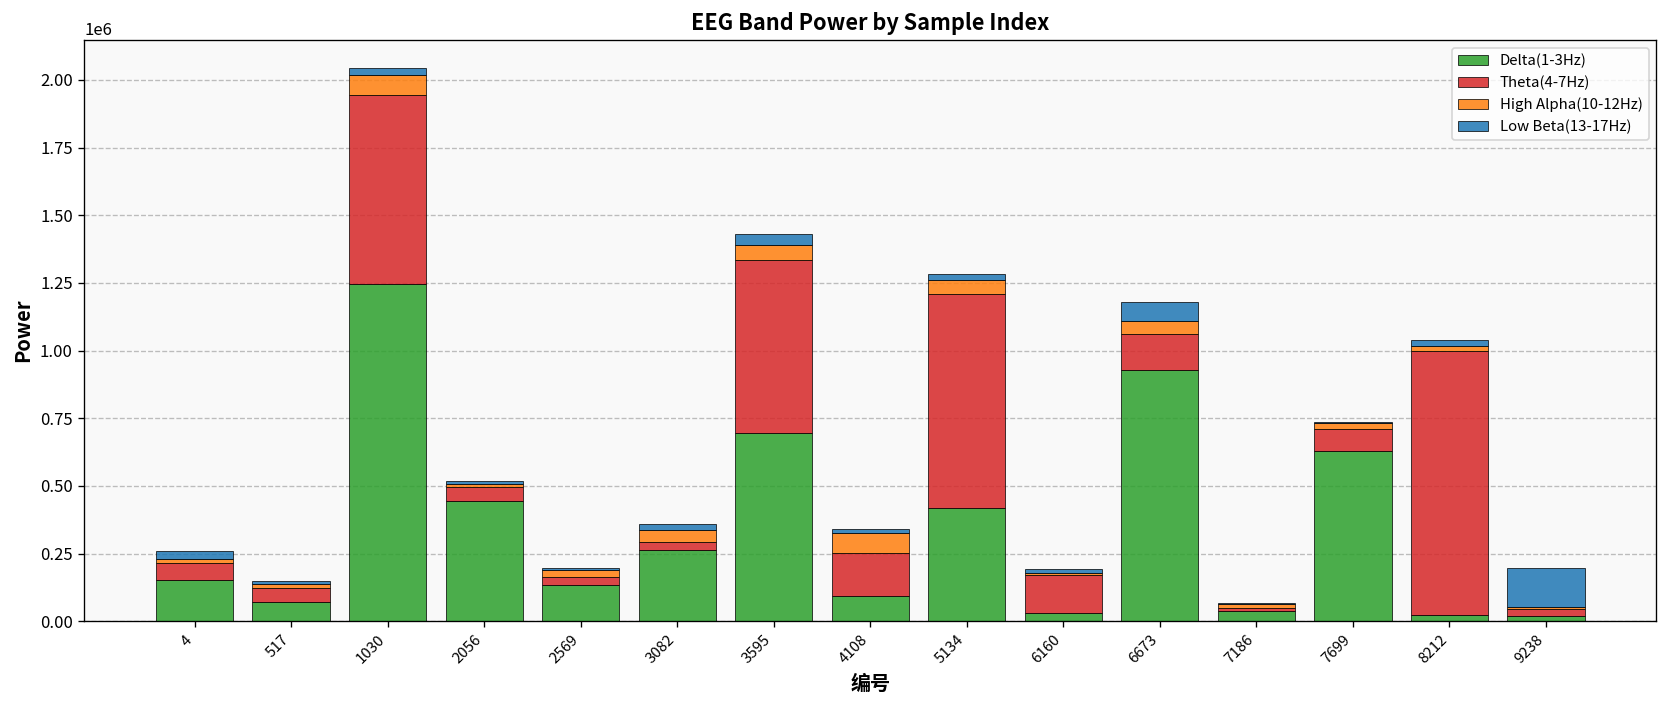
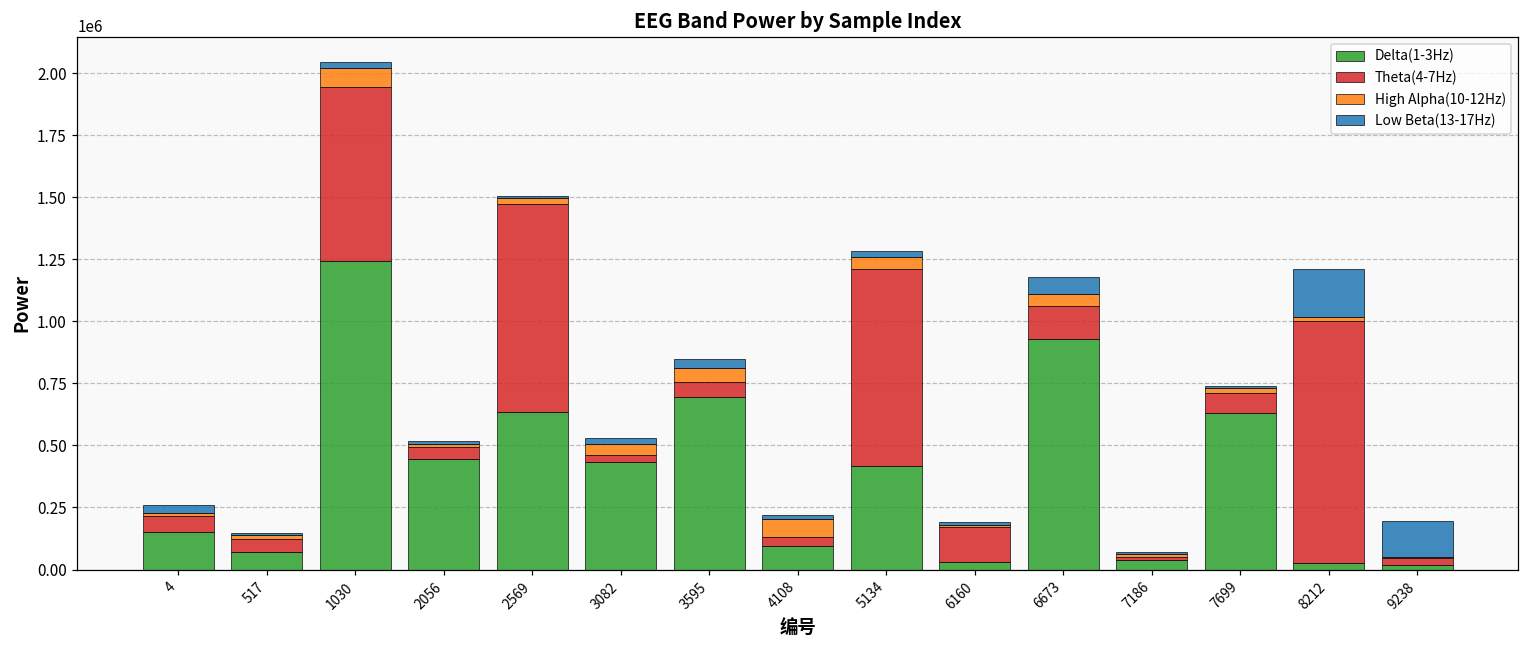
  {
    "Delta(1-3Hz)": {
      "4": 150000,
      "517": 70000,
      "1030": 1240000,
      "2056": 440000,
-     "2569": 130000,
-     "3082": 260000,
+     "2569": 630000,
+     "3082": 430000,
      "3595": 690000,
      "4108": 90000,
      "5134": 420000,
      "6160": 30000,
      "6673": 930000,
      "7186": 40000,
      "7699": 630000,
      "8212": 20000,
      "9238": 20000
    },
    "Theta(4-7Hz)": {
      "4": 60000,
      "517": 50000,
      "1030": 700000,
      "2056": 50000,
-     "2569": 30000,
+     "2569": 840000,
      "3082": 30000,
-     "3595": 640000,
-     "4108": 160000,
+     "3595": 60000,
+     "4108": 30000,
      "5134": 790000,
      "6160": 140000,
      "6673": 130000,
      "7186": 10000,
      "7699": 80000,
      "8212": 980000,
      "9238": 30000
    },
    "High Alpha(10-12Hz)": {
      "4": 10000,
      "517": 10000,
      "1030": 70000,
      "2056": 10000,
      "2569": 30000,
      "3082": 40000,
      "3595": 60000,
      "4108": 80000,
      "5134": 50000,
      "6673": 50000,
      "7186": 10000,
      "7699": 20000,
      "8212": 20000
    },
    "Low Beta(13-17Hz)": {
      "4": 30000,
      "1030": 30000,
      "3082": 20000,
      "3595": 40000,
      "4108": 10000,
      "5134": 20000,
      "6160": 10000,
      "6673": 70000,
-     "8212": 20000,
+     "8212": 190000,
      "9238": 140000
    }
  }
